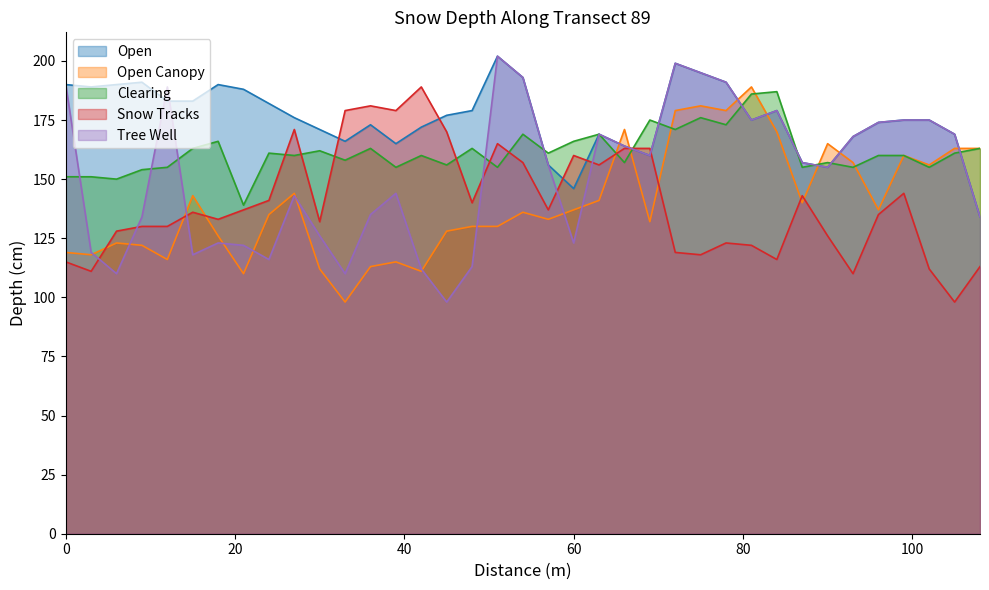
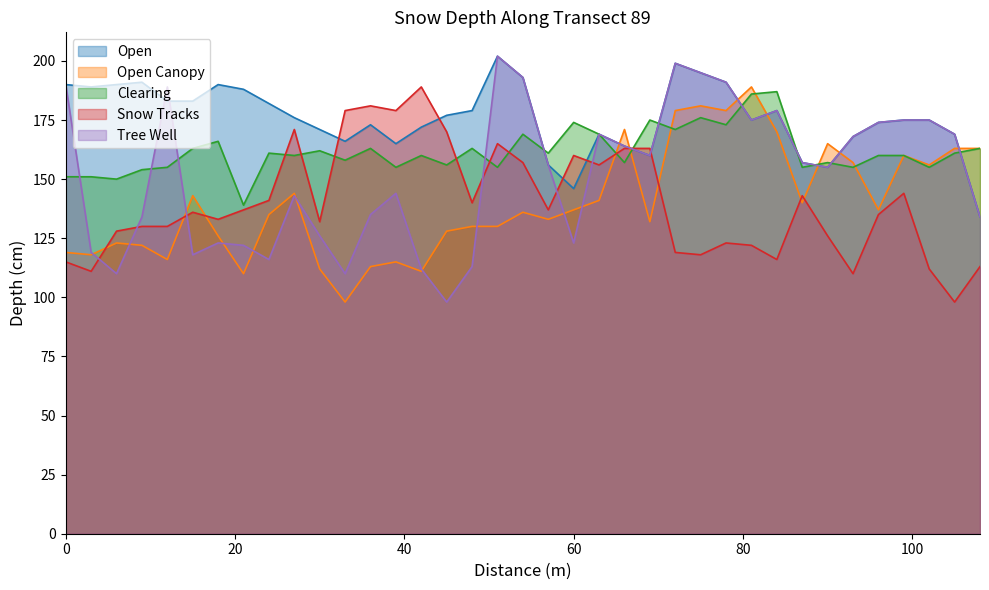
  {
    "Open": {
      "60": 146
    },
    "Clearing": {
      "0": 151,
-     "60": 166
+     "60": 174
    },
    "Tree Well": {
      "60": 123
    }
  }
